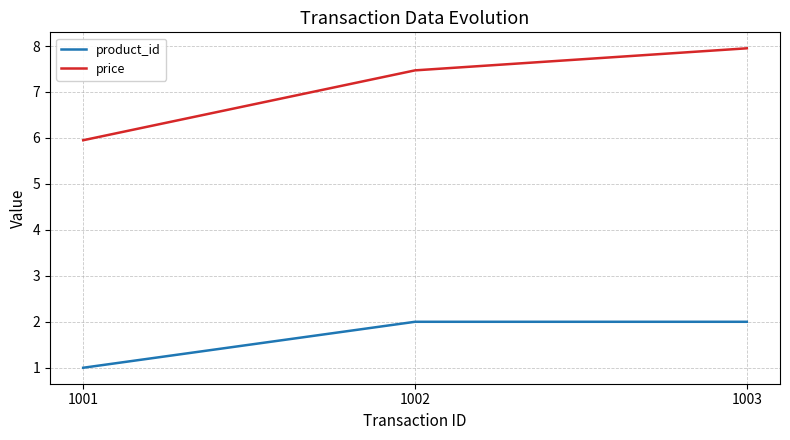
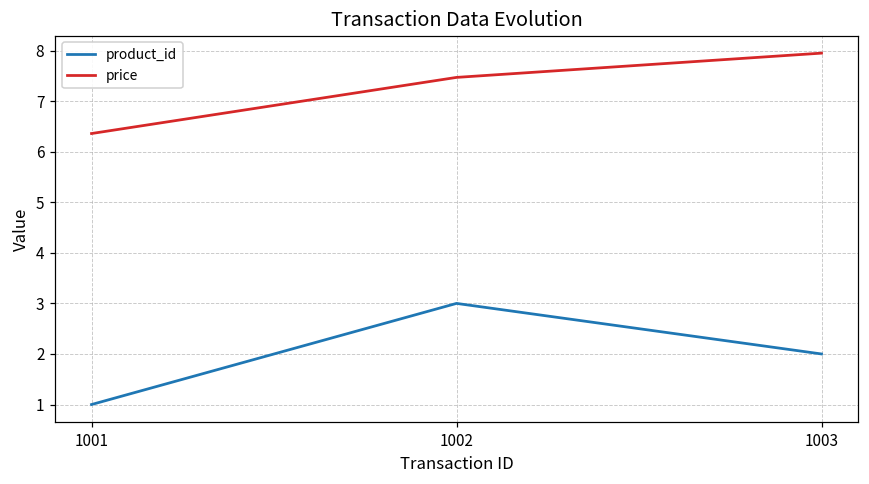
  {
    "product_id": {
      "1001": 1,
-     "1002": 2,
+     "1002": 3,
      "1003": 2
    },
    "price": {
-     "1001": 6.0,
+     "1001": 6.4,
      "1002": 7.5,
      "1003": 8.0
    }
  }
